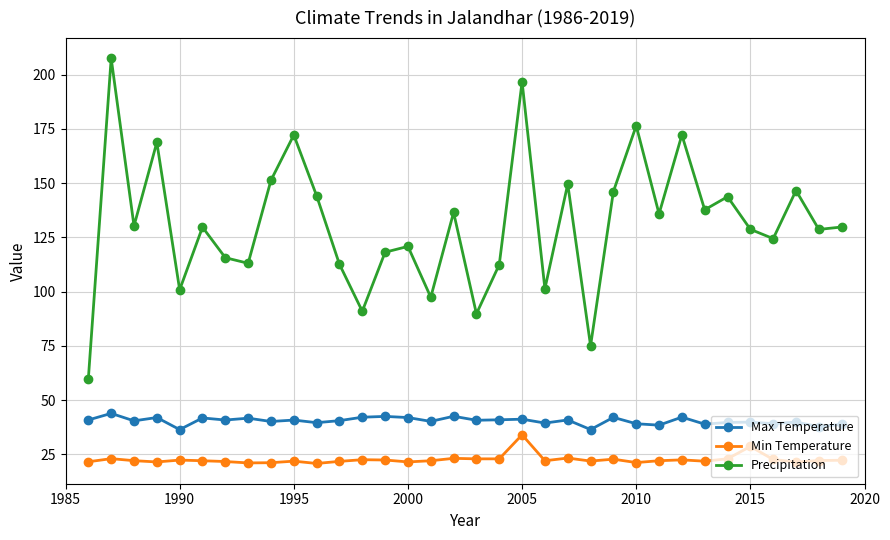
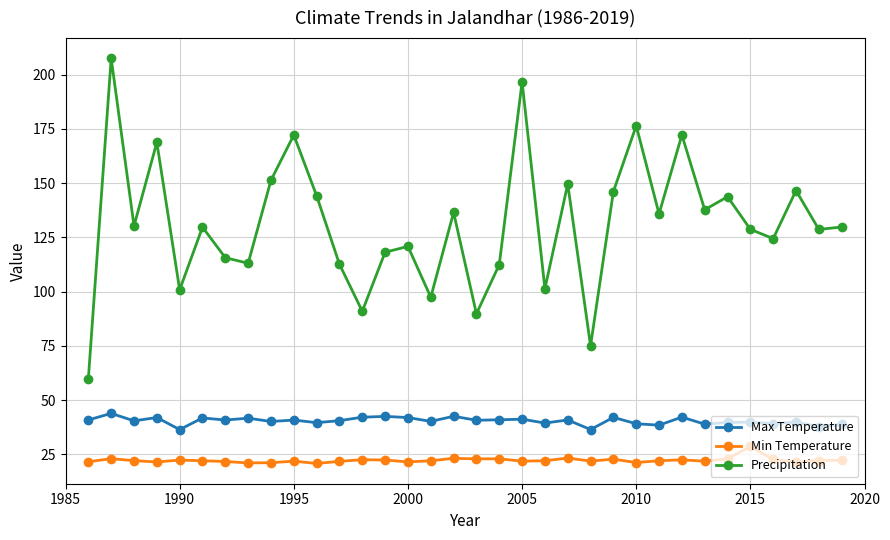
  {
    "Max Temperature": {
      "1990": 36,
      "1995": 41,
      "2000": 42,
      "2005": 41,
      "2010": 39
    },
    "Min Temperature": {
      "1990": 22,
      "1995": 22,
      "2000": 22,
-     "2005": 34,
+     "2005": 22,
      "2010": 21
    },
    "Precipitation": {
      "1990": 101,
      "1995": 172,
      "2000": 121,
      "2005": 197,
      "2010": 176,
      "2015": 129
    }
  }
